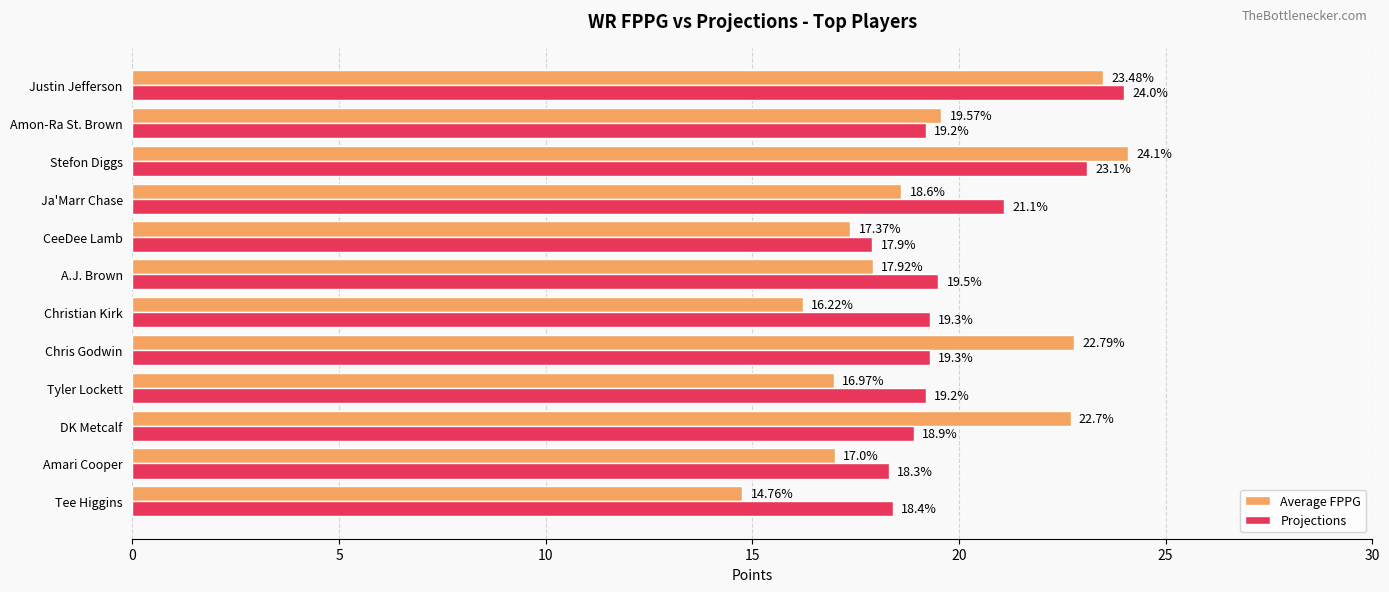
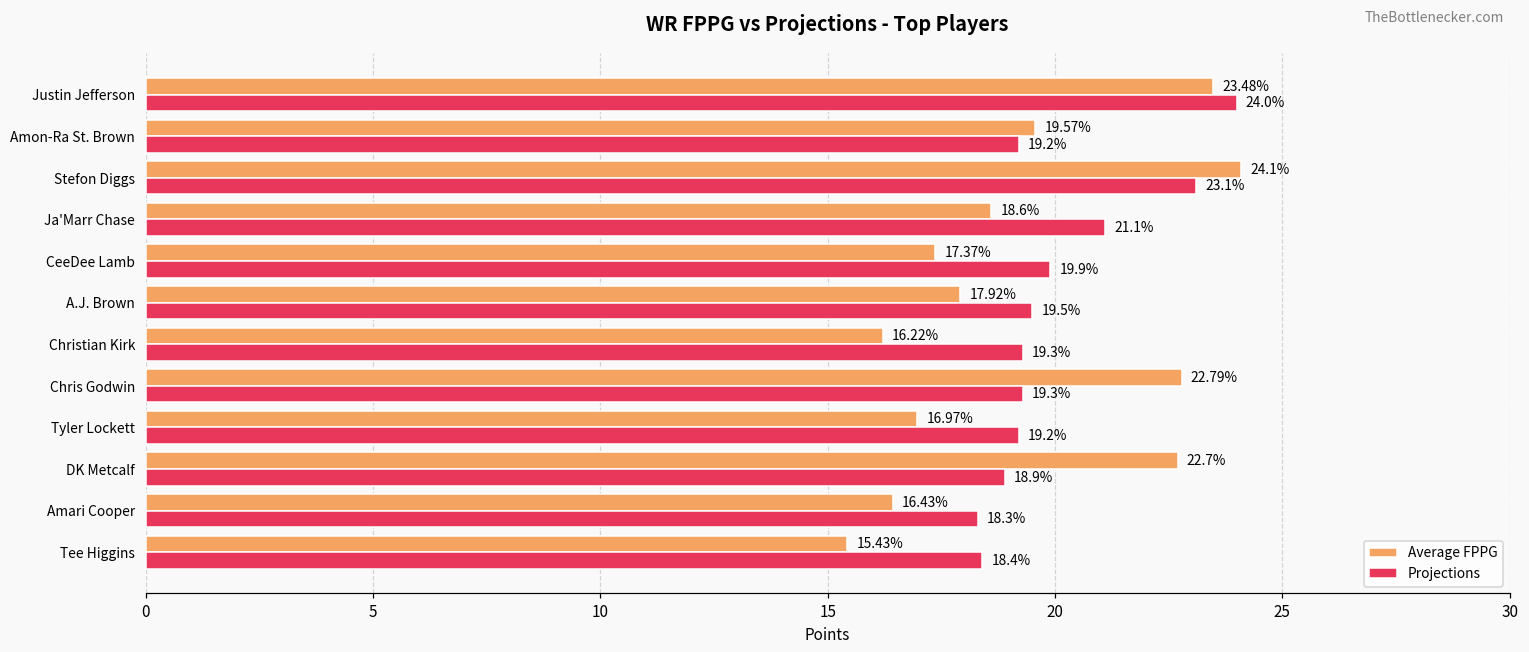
  {
    "Average FPPG": {
      "Justin Jefferson": "23.48%",
      "Amon-Ra St. Brown": "19.57%",
      "Stefon Diggs": "24.1%",
      "Ja'Marr Chase": "18.6%",
      "CeeDee Lamb": "17.37%",
      "A.J. Brown": "17.92%",
      "Christian Kirk": "16.22%",
      "Chris Godwin": "22.79%",
      "Tyler Lockett": "16.97%",
      "DK Metcalf": "22.7%",
-     "Amari Cooper": "17.0%",
-     "Tee Higgins": "14.76%"
+     "Amari Cooper": "16.43%",
+     "Tee Higgins": "15.43%"
    },
    "Projections": {
      "Justin Jefferson": "24.0%",
      "Amon-Ra St. Brown": "19.2%",
      "Stefon Diggs": "23.1%",
      "Ja'Marr Chase": "21.1%",
-     "CeeDee Lamb": "17.9%",
+     "CeeDee Lamb": "19.9%",
      "A.J. Brown": "19.5%",
      "Christian Kirk": "19.3%",
      "Chris Godwin": "19.3%",
      "Tyler Lockett": "19.2%",
      "DK Metcalf": "18.9%",
      "Amari Cooper": "18.3%",
      "Tee Higgins": "18.4%"
    }
  }
